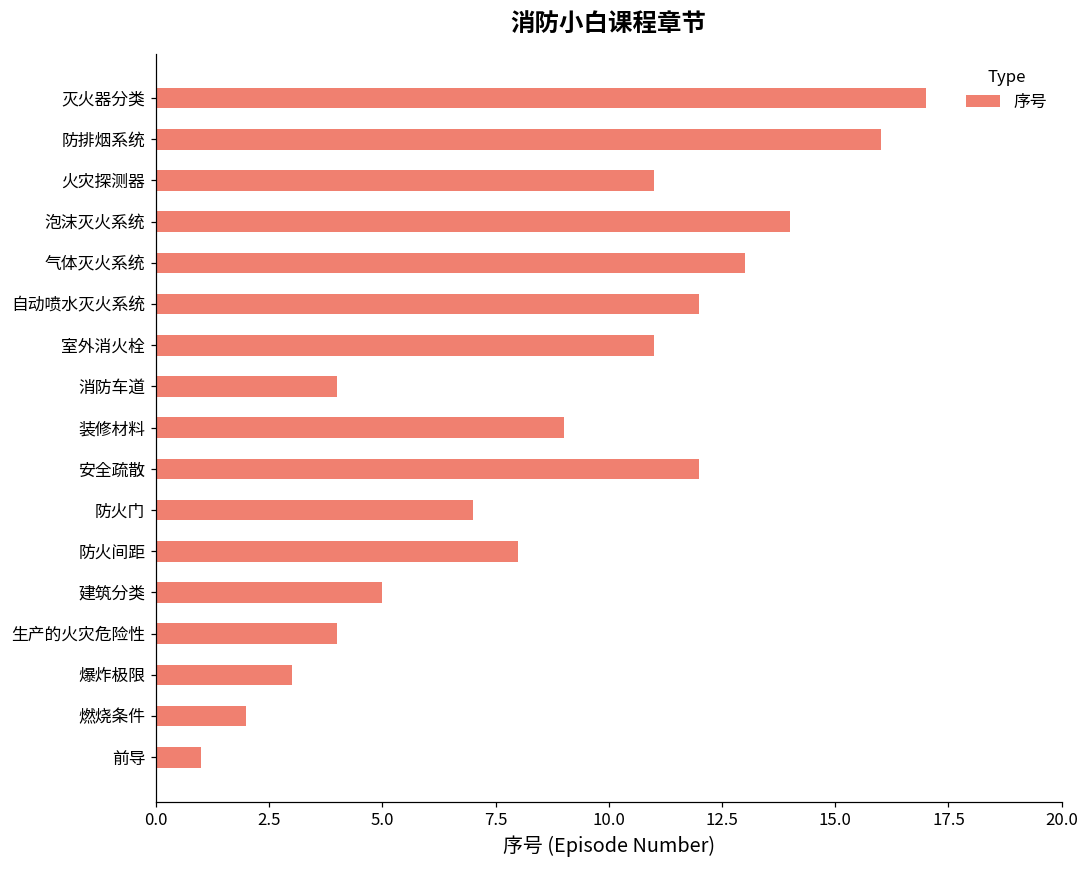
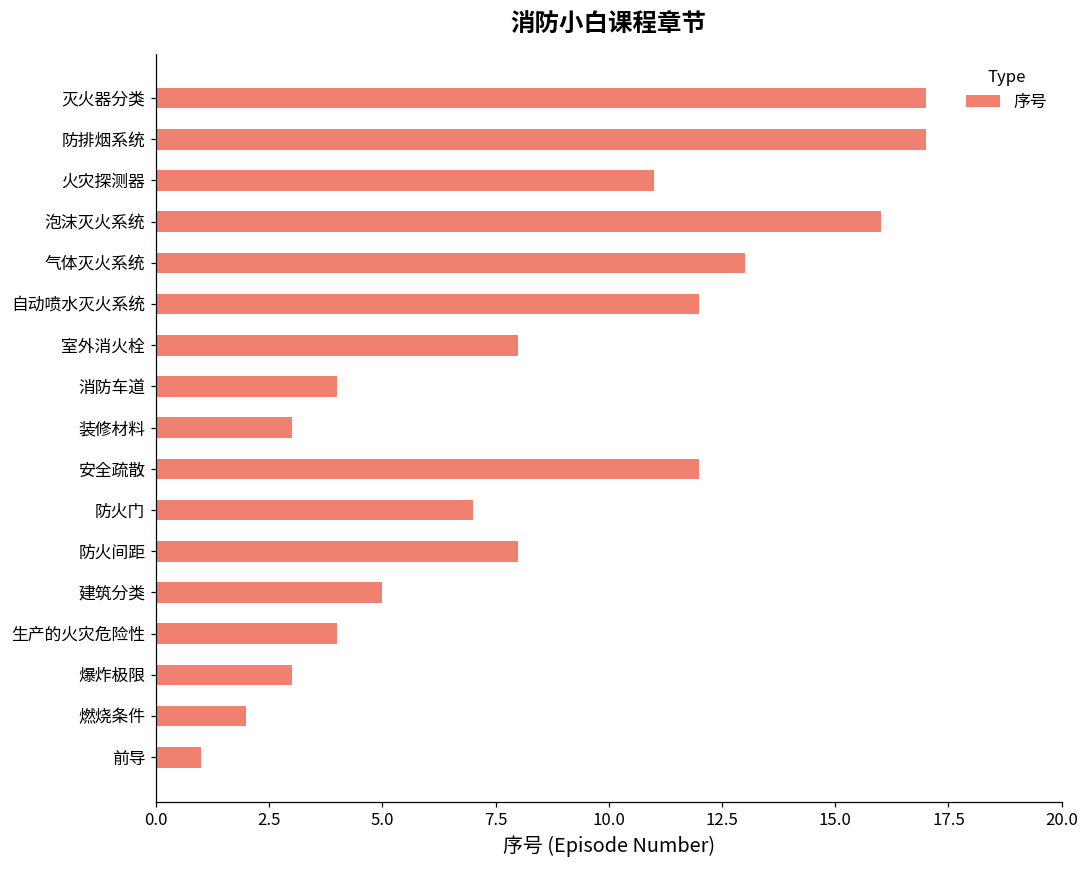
  {
    "灭火器分类": 17,
-   "防排烟系统": 16,
+   "防排烟系统": 17,
    "火灾探测器": 11,
-   "泡沫灭火系统": 14,
+   "泡沫灭火系统": 16,
    "气体灭火系统": 13,
    "自动喷水灭火系统": 12,
-   "室外消火栓": 11,
+   "室外消火栓": 8,
    "消防车道": 4,
-   "装修材料": 9,
+   "装修材料": 3,
    "安全疏散": 12,
    "防火门": 7,
    "防火间距": 8,
    "建筑分类": 5,
    "生产的火灾危险性": 4,
    "爆炸极限": 3,
    "燃烧条件": 2,
    "前导": 1
  }
